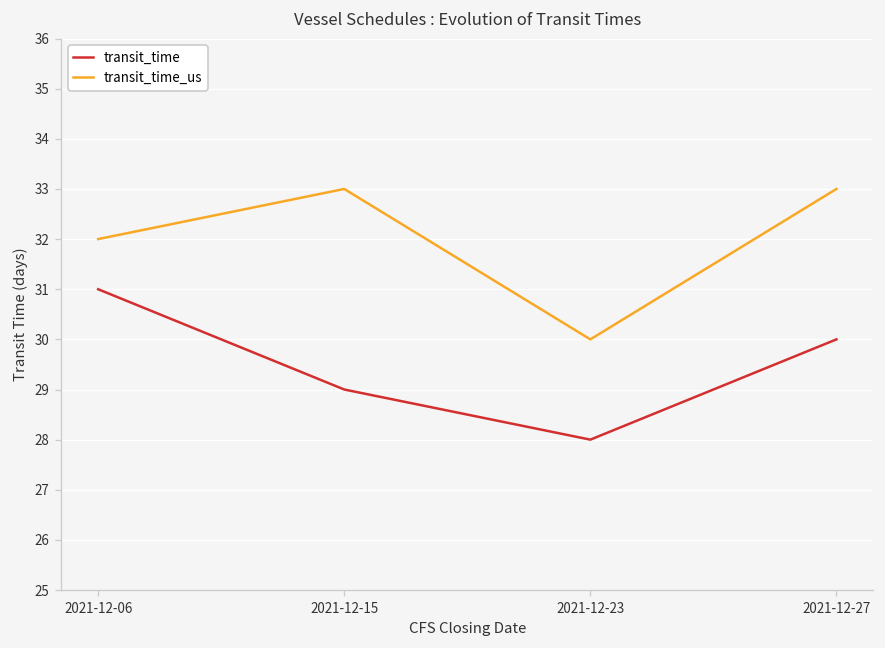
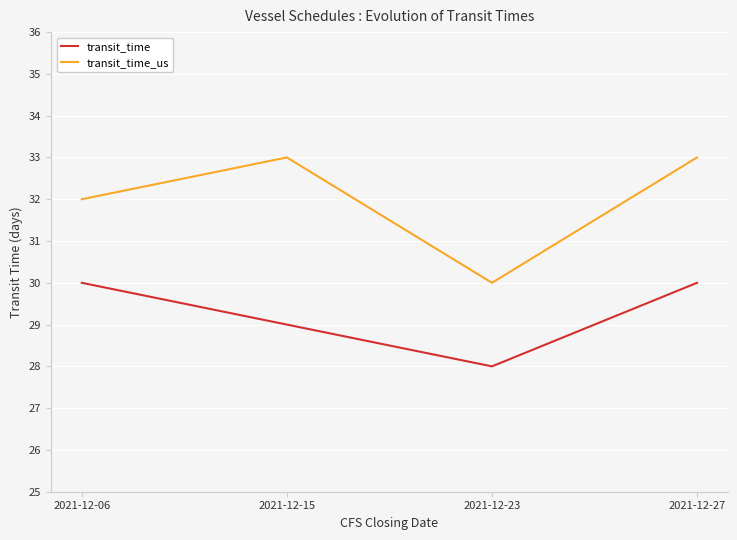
  {
    "transit_time": {
-     "2021-12-06": 31,
+     "2021-12-06": 30,
      "2021-12-15": 29,
      "2021-12-23": 28,
      "2021-12-27": 30
    },
    "transit_time_us": {
      "2021-12-06": 32,
      "2021-12-15": 33,
      "2021-12-23": 30,
      "2021-12-27": 33
    }
  }
